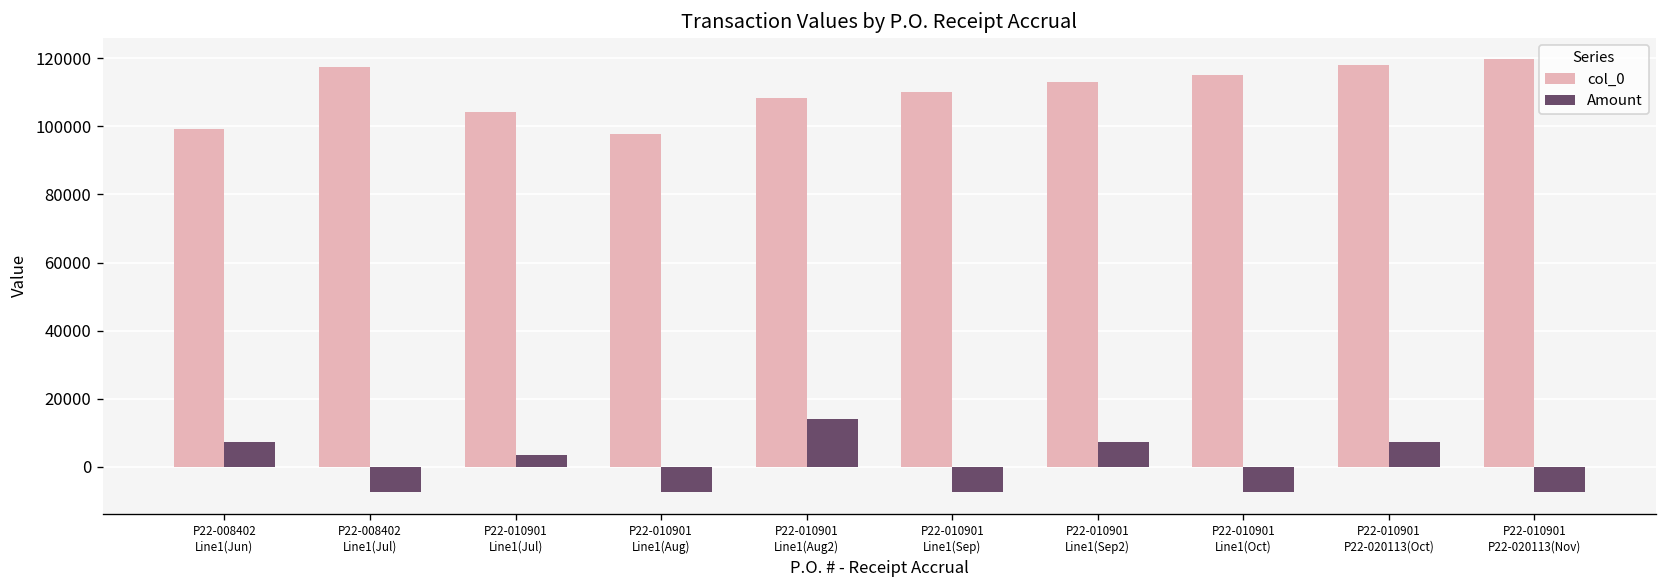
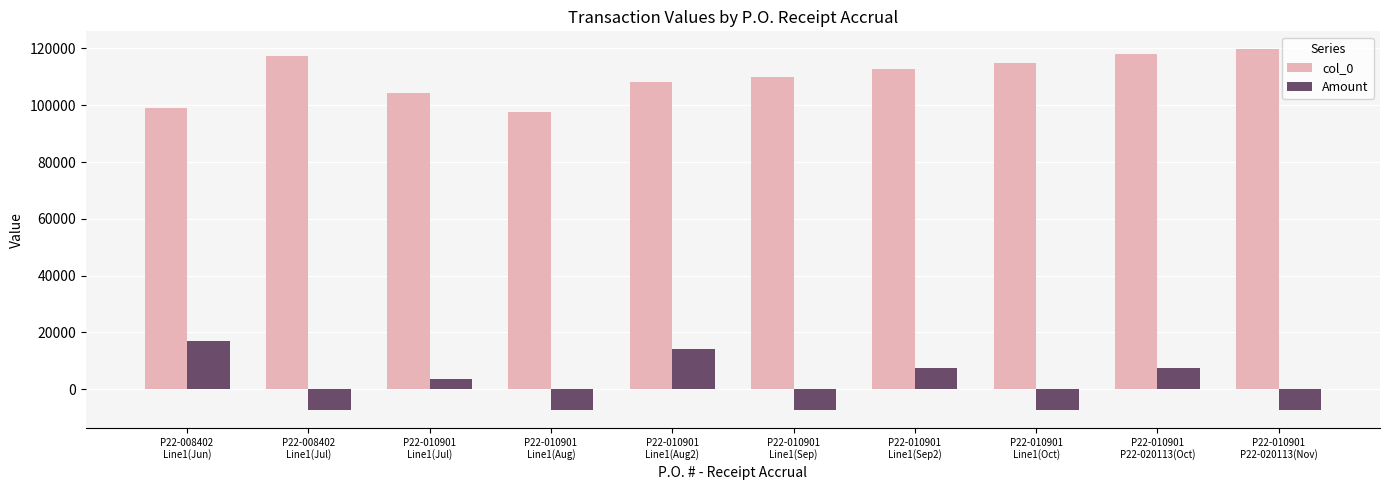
  {
    "col_0": {
      "P22-008402 Line1(Jun)": 99000,
      "P22-008402 Line1(Jul)": 117000,
      "P22-010901 Line1(Jul)": 104000,
      "P22-010901 Line1(Aug)": 98000,
      "P22-010901 Line1(Aug2)": 108000,
      "P22-010901 Line1(Sep)": 110000,
      "P22-010901 Line1(Sep2)": 113000,
      "P22-010901 Line1(Oct)": 115000,
      "P22-010901 P22-020113(Oct)": 118000,
      "P22-010901 P22-020113(Nov)": 120000
    },
    "Amount": {
-     "P22-008402 Line1(Jun)": 7000,
+     "P22-008402 Line1(Jun)": 17000,
      "P22-008402 Line1(Jul)": -7000,
      "P22-010901 Line1(Jul)": 4000,
      "P22-010901 Line1(Aug)": -7000,
      "P22-010901 Line1(Aug2)": 14000,
      "P22-010901 Line1(Sep)": -7000,
      "P22-010901 Line1(Sep2)": 7000,
      "P22-010901 Line1(Oct)": -7000,
      "P22-010901 P22-020113(Oct)": 7000,
      "P22-010901 P22-020113(Nov)": -7000
    }
  }
